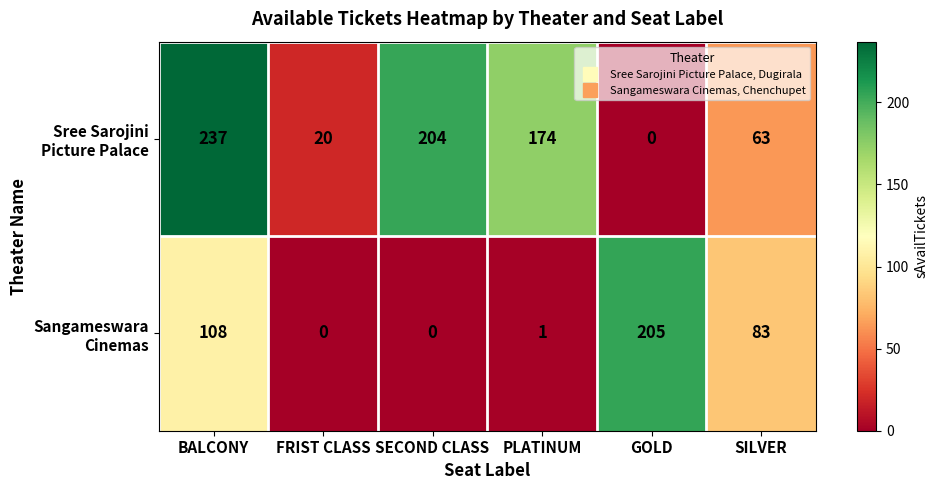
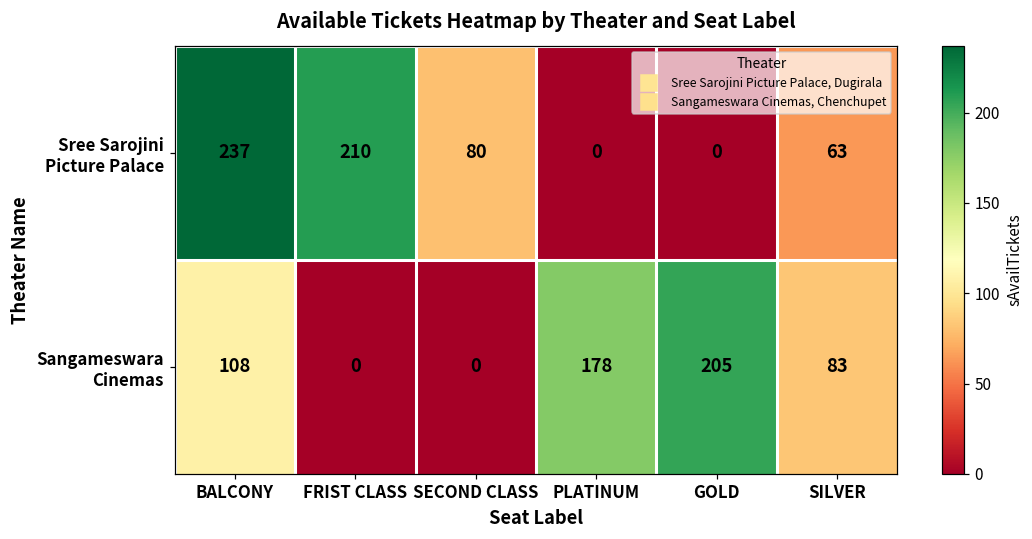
  {
    "Sree Sarojini Picture Palace": {
      "BALCONY": 237,
-     "FRIST CLASS": 20,
-     "SECOND CLASS": 204,
-     "PLATINUM": 174,
+     "FRIST CLASS": 210,
+     "SECOND CLASS": 80,
+     "PLATINUM": 0,
      "GOLD": 0,
      "SILVER": 63
    },
    "Sangameswara Cinemas": {
      "BALCONY": 108,
      "FRIST CLASS": 0,
      "SECOND CLASS": 0,
-     "PLATINUM": 1,
+     "PLATINUM": 178,
      "GOLD": 205,
      "SILVER": 83
    }
  }
